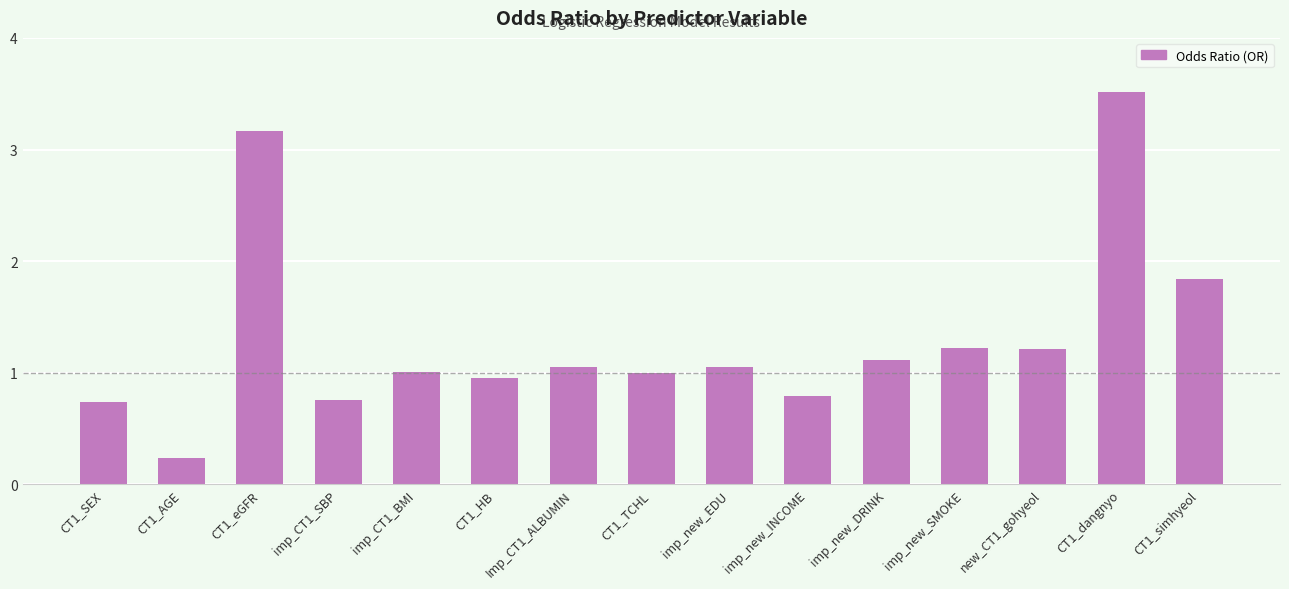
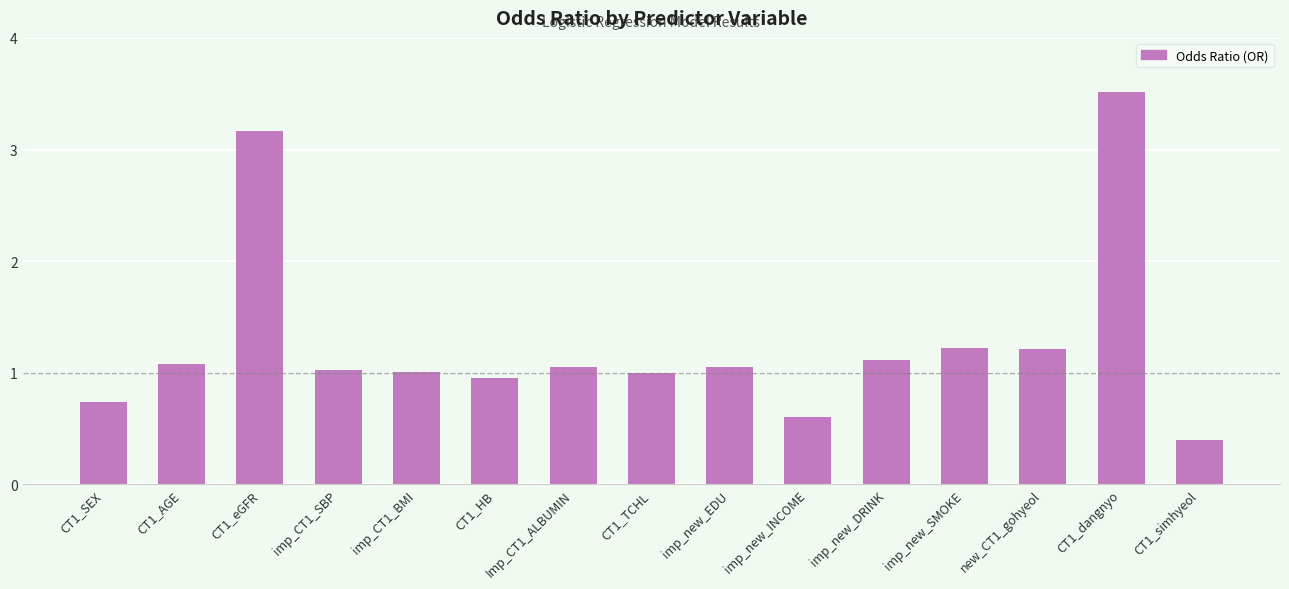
  {
    "CT1_SEX": 0.74,
-   "CT1_AGE": 0.23,
+   "CT1_AGE": 1.08,
    "CT1_eGFR": 3.17,
-   "imp_CT1_SBP": 0.75,
+   "imp_CT1_SBP": 1.02,
    "imp_CT1_BMI": 1.01,
    "CT1_HB": 0.96,
    "Imp_CT1_ALBUMIN": 1.05,
    "CT1_TCHL": 1.00,
    "imp_new_EDU": 1.05,
-   "imp_new_INCOME": 0.79,
+   "imp_new_INCOME": 0.60,
    "imp_new_DRINK": 1.12,
    "imp_new_SMOKE": 1.22,
    "new_CT1_gohyeol": 1.21,
    "CT1_dangnyo": 3.52,
-   "CT1_simhyeol": 1.84
+   "CT1_simhyeol": 0.40
  }
